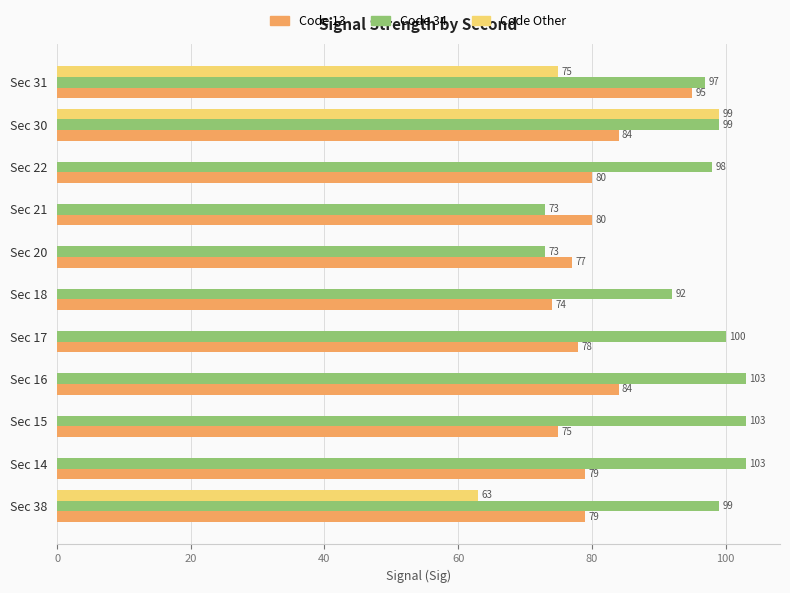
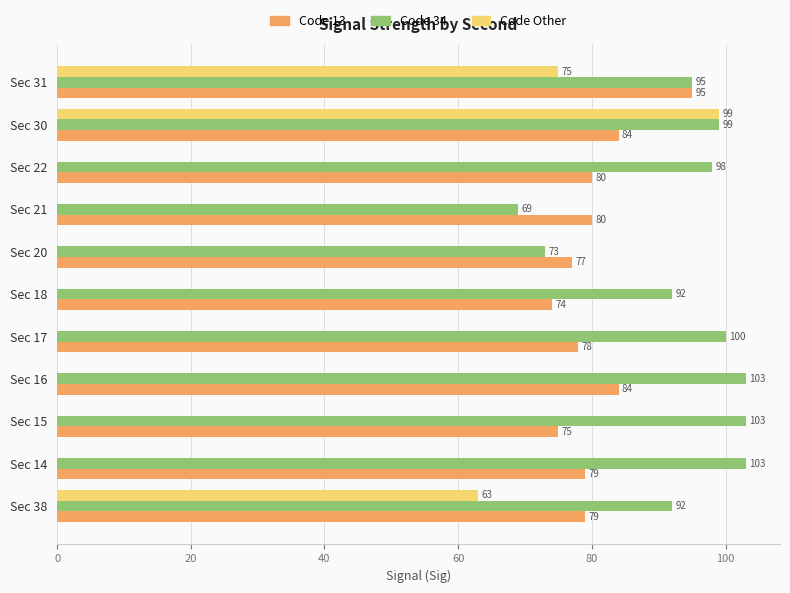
  {
    "Code 34": {
-     "Sec 31": 97,
+     "Sec 31": 95,
      "Sec 30": 99,
      "Sec 22": 98,
-     "Sec 21": 73,
+     "Sec 21": 69,
      "Sec 20": 73,
      "Sec 18": 92,
      "Sec 17": 100,
      "Sec 16": 103,
      "Sec 15": 103,
      "Sec 14": 103,
-     "Sec 38": 99
+     "Sec 38": 92
    }
  }
